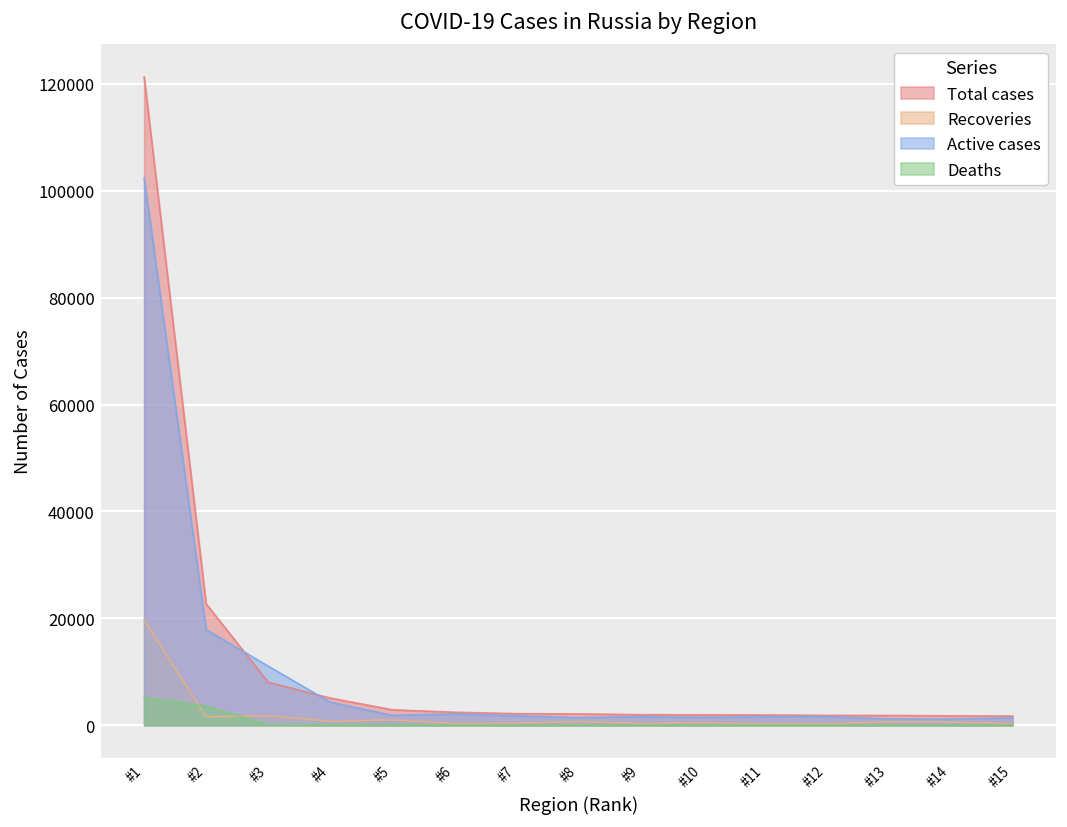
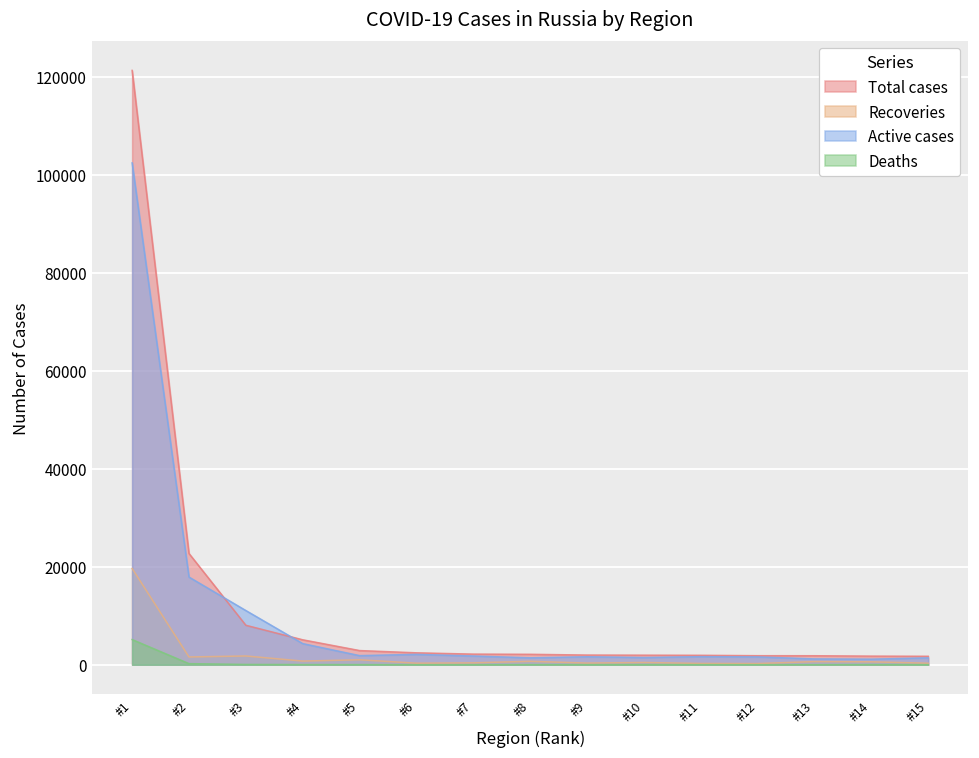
  {
    "Active cases": {
      "#1": 102000,
      "#2": 18000,
      "#3": 11000,
      "#4": 4000,
      "#5": 2000,
      "#8": 1000
    },
    "Deaths": {
      "#1": 5000,
-     "#2": 4000,
+     "#2": 0,
      "#3": 0,
      "#4": 0,
      "#5": 0,
      "#8": 0,
      "#13": 0
    }
  }
